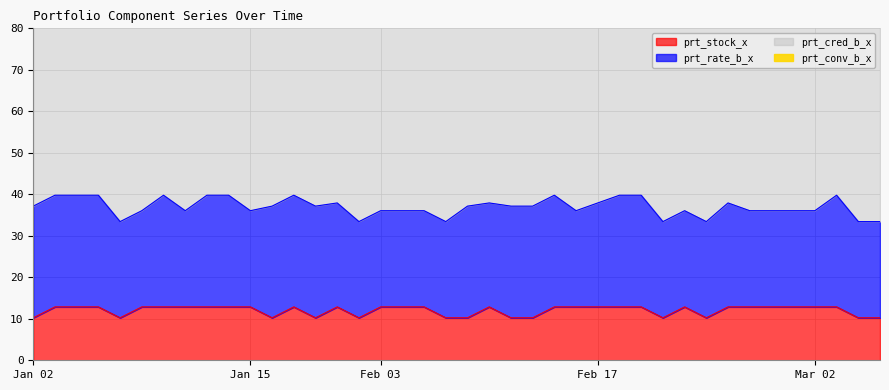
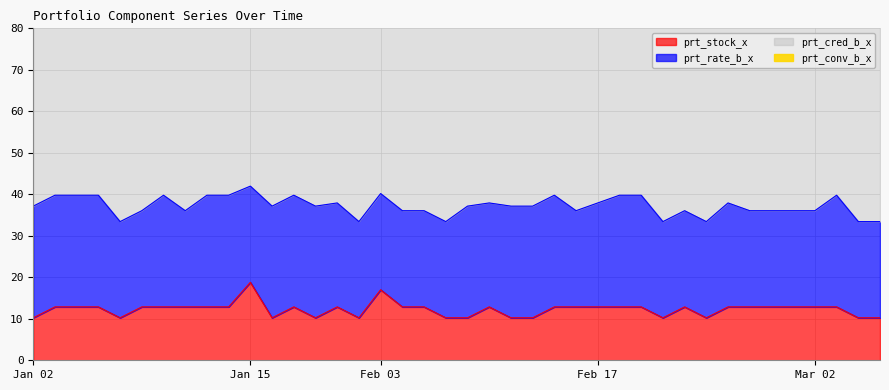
  {
    "prt_stock_x": {
      "Jan 02": 10,
-     "Jan 15": 13,
-     "Feb 03": 13,
+     "Jan 15": 19,
+     "Feb 03": 17,
      "Feb 17": 13,
      "Mar 02": 13
    },
    "prt_rate_b_x": {
      "Jan 02": 27,
      "Jan 15": 23,
      "Feb 03": 23,
      "Feb 17": 25,
      "Mar 02": 23
    }
  }
